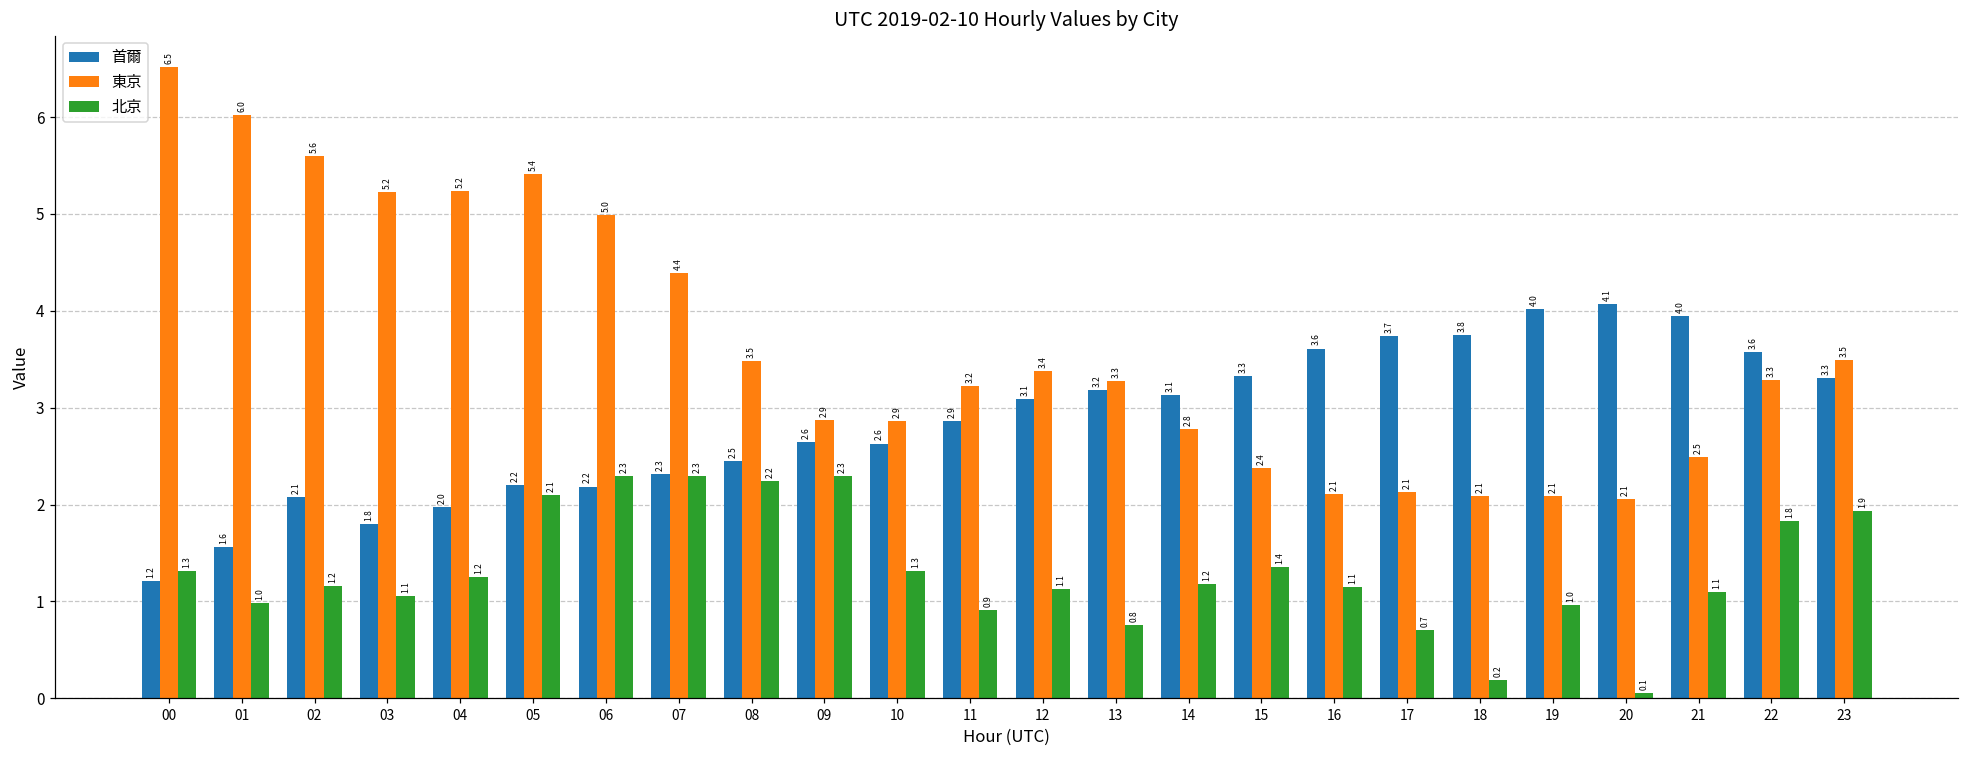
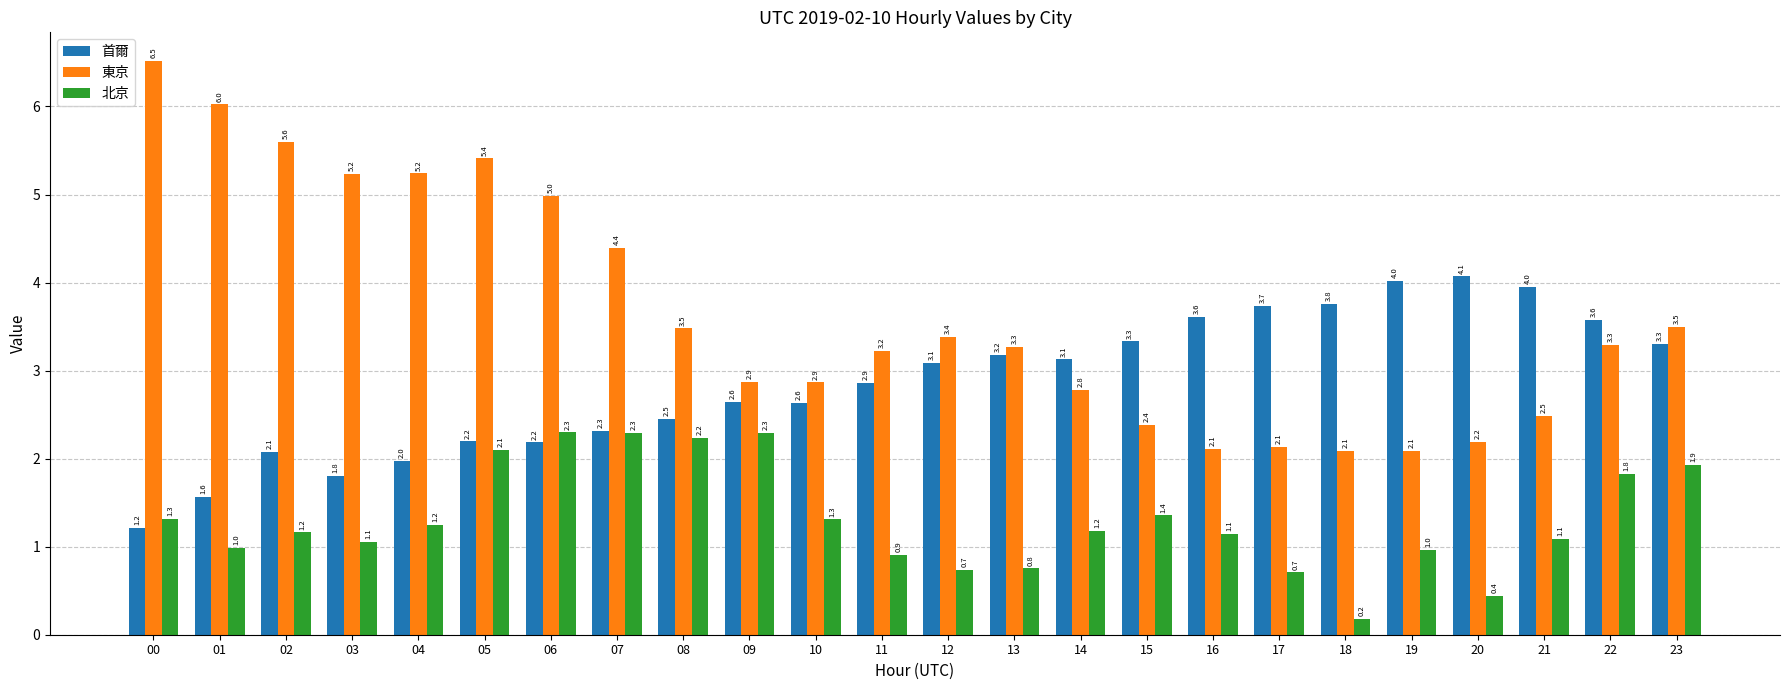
  {
    "首爾": {
      "00": 1.2,
      "01": 1.6,
      "02": 2.1,
      "03": 1.8,
      "04": 2.0,
      "05": 2.2,
      "06": 2.2,
      "07": 2.3,
      "08": 2.5,
      "09": 2.6,
      "10": 2.6,
      "11": 2.9,
      "12": 3.1,
      "13": 3.2,
      "14": 3.1,
      "15": 3.3,
      "16": 3.6,
      "17": 3.7,
      "18": 3.8,
      "19": 4.0,
      "20": 4.1,
      "21": 4.0,
      "22": 3.6,
      "23": 3.3
    },
    "東京": {
      "00": 6.5,
      "01": 6.0,
      "02": 5.6,
      "03": 5.2,
      "04": 5.2,
      "05": 5.4,
      "06": 5.0,
      "07": 4.4,
      "08": 3.5,
      "09": 2.9,
      "10": 2.9,
      "11": 3.2,
      "12": 3.4,
      "13": 3.3,
      "14": 2.8,
      "15": 2.4,
      "16": 2.1,
      "17": 2.1,
      "18": 2.1,
      "19": 2.1,
-     "20": 2.1,
+     "20": 2.2,
      "21": 2.5,
      "22": 3.3,
      "23": 3.5
    },
    "北京": {
      "00": 1.3,
      "01": 1.0,
      "02": 1.2,
      "03": 1.1,
      "04": 1.2,
      "05": 2.1,
      "06": 2.3,
      "07": 2.3,
      "08": 2.2,
      "09": 2.3,
      "10": 1.3,
      "11": 0.9,
-     "12": 1.1,
+     "12": 0.7,
      "13": 0.8,
      "14": 1.2,
      "15": 1.4,
      "16": 1.1,
      "17": 0.7,
      "18": 0.2,
      "19": 1.0,
-     "20": 0.1,
+     "20": 0.4,
      "21": 1.1,
      "22": 1.8,
      "23": 1.9
    }
  }
